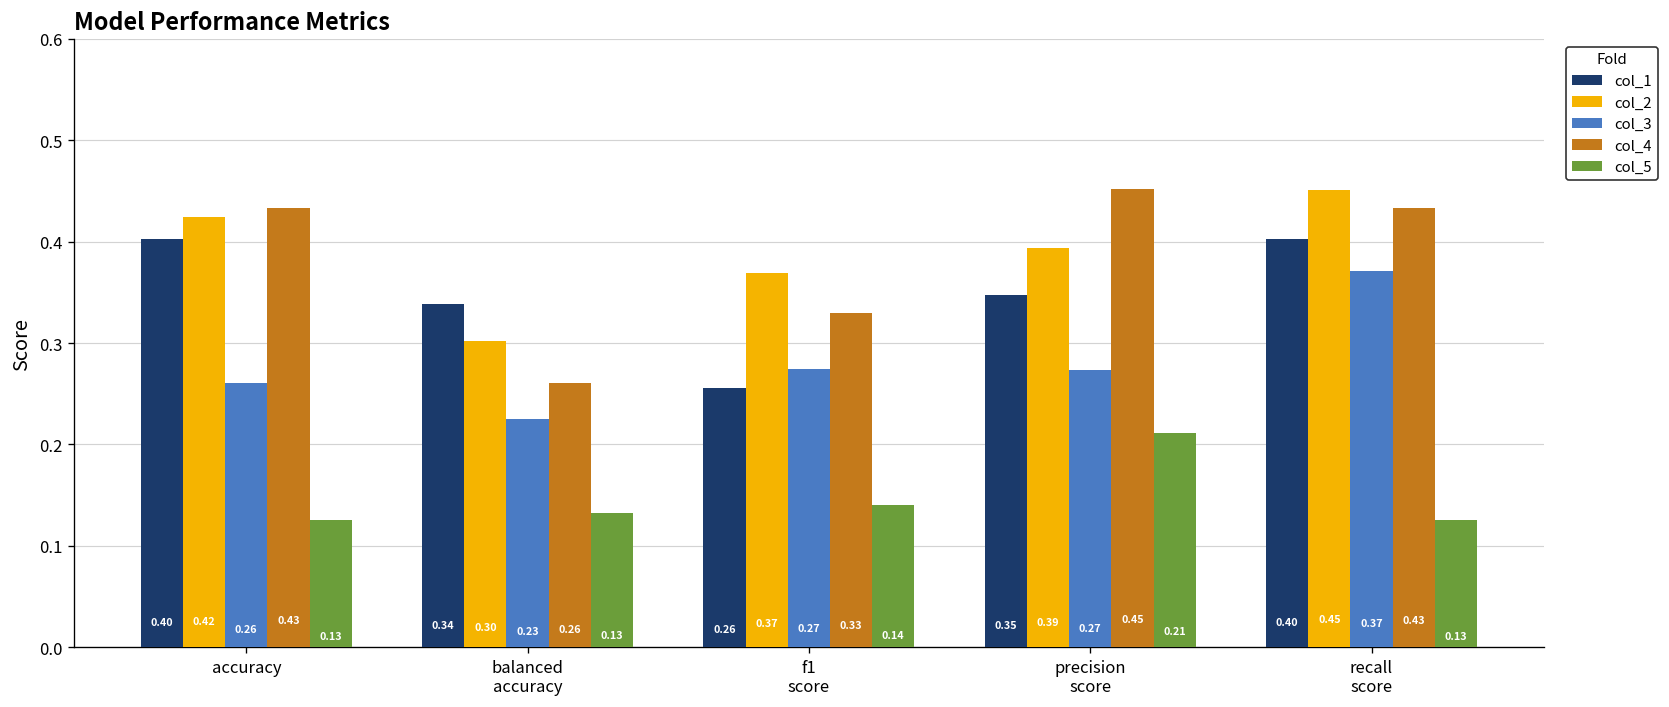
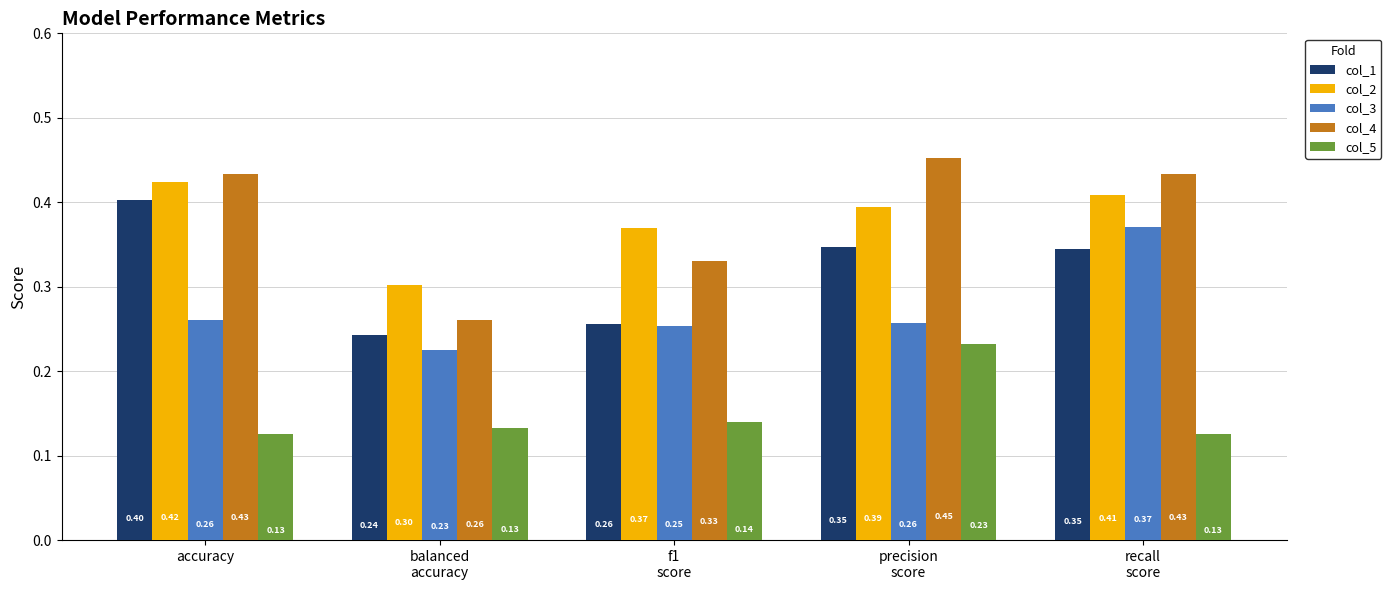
  {
    "col_1": {
      "accuracy": 0.40,
-     "balanced accuracy": 0.34,
+     "balanced accuracy": 0.24,
      "f1 score": 0.26,
      "precision score": 0.35,
-     "recall score": 0.40
+     "recall score": 0.35
    },
    "col_2": {
      "accuracy": 0.42,
      "balanced accuracy": 0.30,
      "f1 score": 0.37,
      "precision score": 0.39,
-     "recall score": 0.45
+     "recall score": 0.41
    },
    "col_3": {
      "accuracy": 0.26,
      "balanced accuracy": 0.23,
-     "f1 score": 0.27,
-     "precision score": 0.27,
+     "f1 score": 0.25,
+     "precision score": 0.26,
      "recall score": 0.37
    },
    "col_4": {
      "accuracy": 0.43,
      "balanced accuracy": 0.26,
      "f1 score": 0.33,
      "precision score": 0.45,
      "recall score": 0.43
    },
    "col_5": {
      "accuracy": 0.13,
      "balanced accuracy": 0.13,
      "f1 score": 0.14,
-     "precision score": 0.21,
+     "precision score": 0.23,
      "recall score": 0.13
    }
  }
